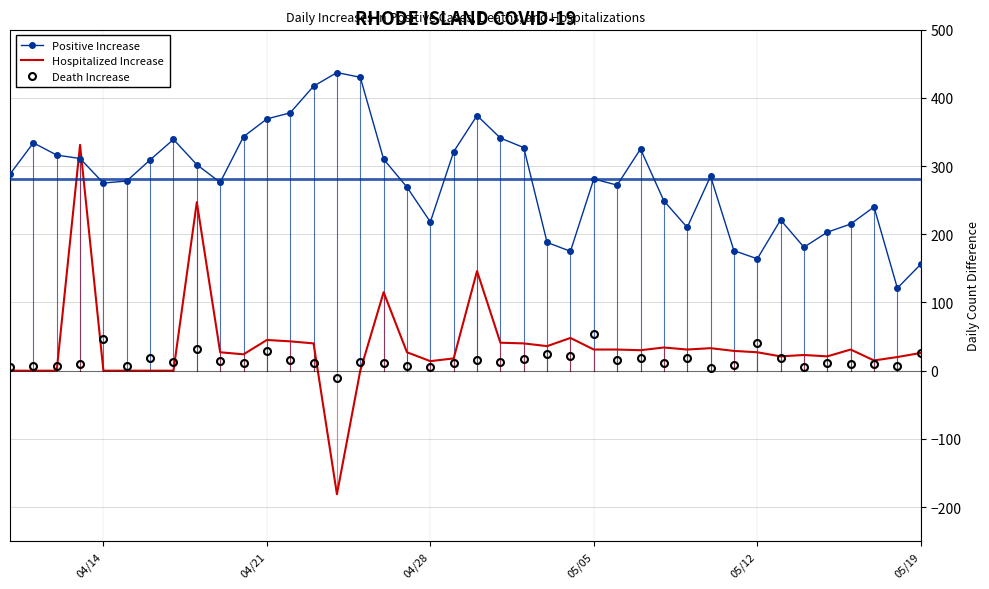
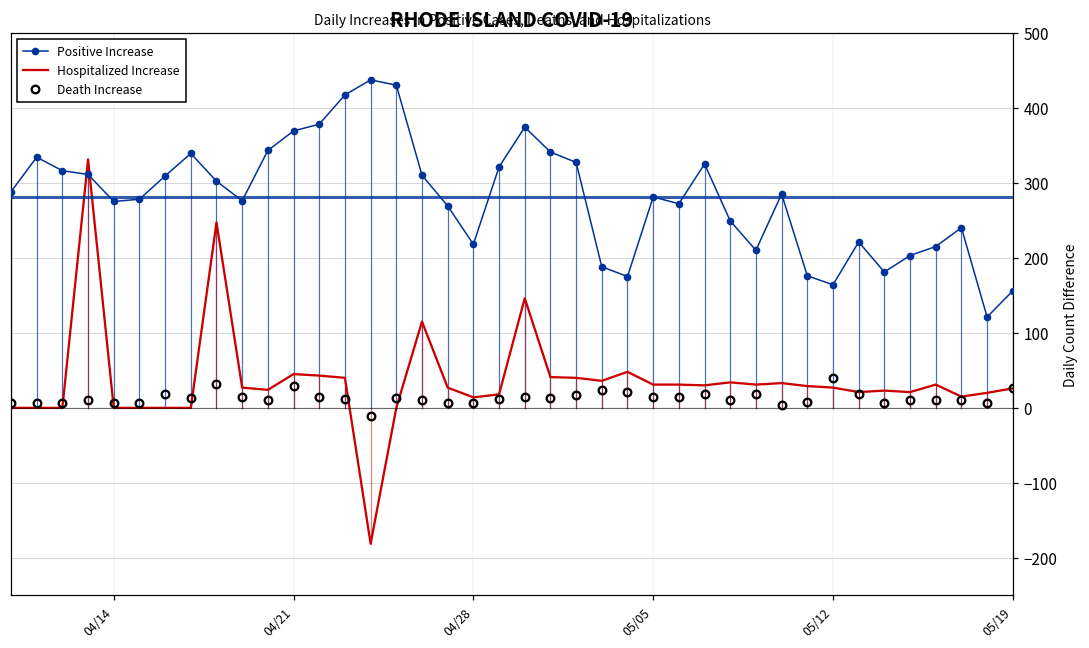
  {
    "Death Increase": {
-     "04/14": 50,
+     "04/14": 10,
      "04/21": 30,
      "04/28": 10,
-     "05/05": 50,
+     "05/05": 10,
      "05/12": 40
    }
  }
